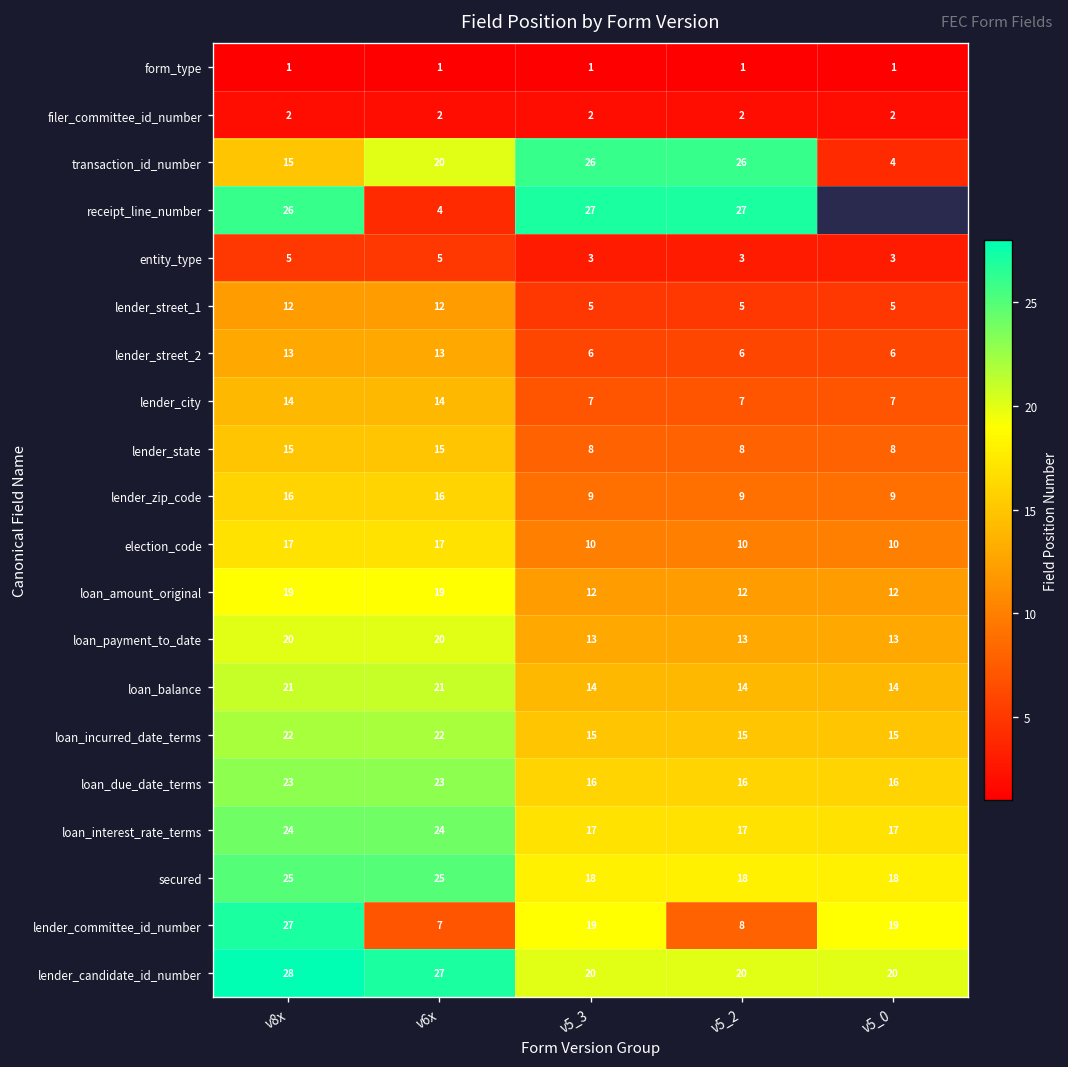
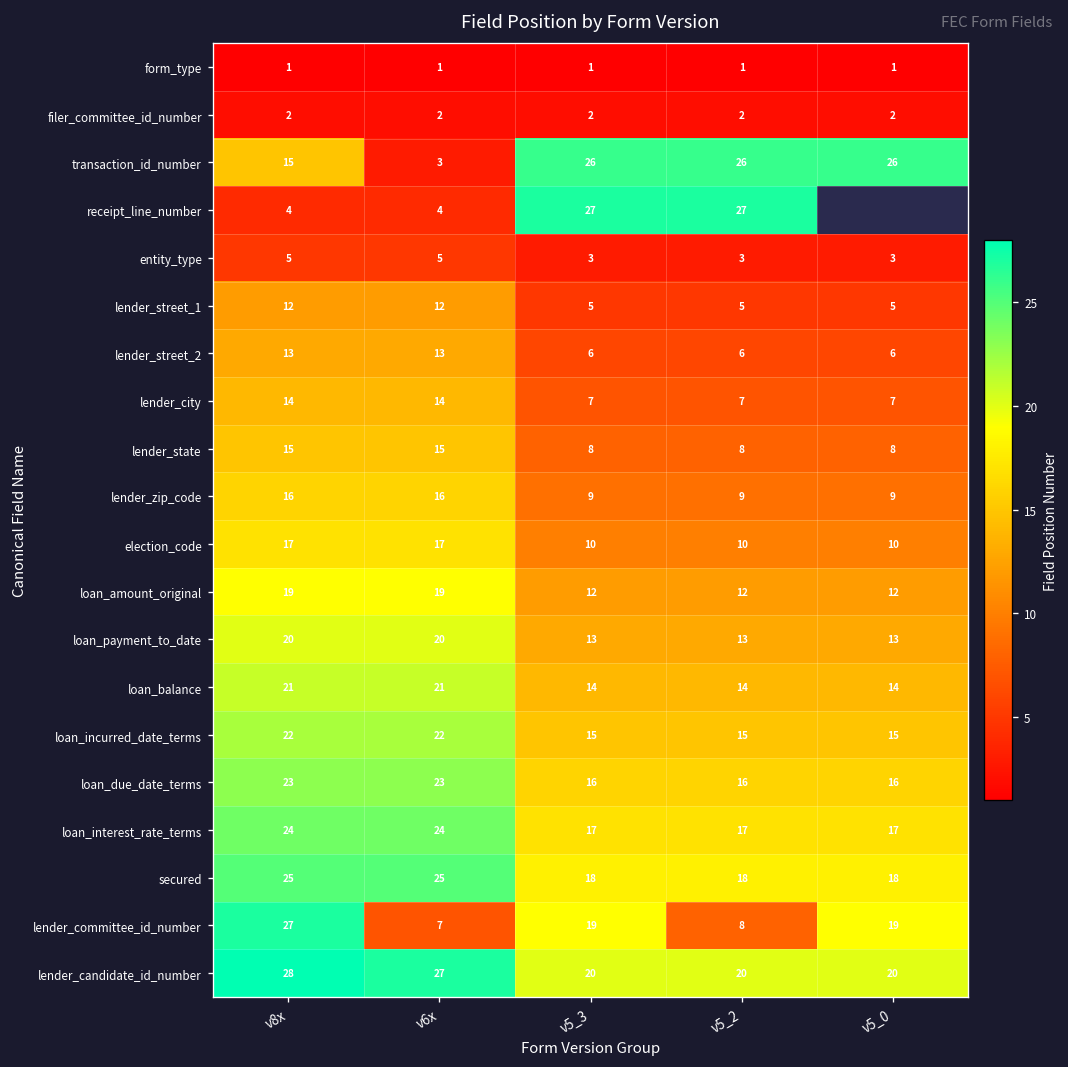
  {
    "form_type": {
      "v8x": 1,
      "v6x": 1,
      "v5_3": 1,
      "v5_2": 1,
      "v5_0": 1
    },
    "filer_committee_id_number": {
      "v8x": 2,
      "v6x": 2,
      "v5_3": 2,
      "v5_2": 2,
      "v5_0": 2
    },
    "transaction_id_number": {
      "v8x": 15,
-     "v6x": 20,
+     "v6x": 3,
      "v5_3": 26,
      "v5_2": 26,
-     "v5_0": 4
+     "v5_0": 26
    },
    "receipt_line_number": {
-     "v8x": 26,
+     "v8x": 4,
      "v6x": 4,
      "v5_3": 27,
      "v5_2": 27
    },
    "entity_type": {
      "v8x": 5,
      "v6x": 5,
      "v5_3": 3,
      "v5_2": 3,
      "v5_0": 3
    },
    "lender_street_1": {
      "v8x": 12,
      "v6x": 12,
      "v5_3": 5,
      "v5_2": 5,
      "v5_0": 5
    },
    "lender_street_2": {
      "v8x": 13,
      "v6x": 13,
      "v5_3": 6,
      "v5_2": 6,
      "v5_0": 6
    },
    "lender_city": {
      "v8x": 14,
      "v6x": 14,
      "v5_3": 7,
      "v5_2": 7,
      "v5_0": 7
    },
    "lender_state": {
      "v8x": 15,
      "v6x": 15,
      "v5_3": 8,
      "v5_2": 8,
      "v5_0": 8
    },
    "lender_zip_code": {
      "v8x": 16,
      "v6x": 16,
      "v5_3": 9,
      "v5_2": 9,
      "v5_0": 9
    },
    "election_code": {
      "v8x": 17,
      "v6x": 17,
      "v5_3": 10,
      "v5_2": 10,
      "v5_0": 10
    },
    "loan_amount_original": {
      "v8x": 19,
      "v6x": 19,
      "v5_3": 12,
      "v5_2": 12,
      "v5_0": 12
    },
    "loan_payment_to_date": {
      "v8x": 20,
      "v6x": 20,
      "v5_3": 13,
      "v5_2": 13,
      "v5_0": 13
    },
    "loan_balance": {
      "v8x": 21,
      "v6x": 21,
      "v5_3": 14,
      "v5_2": 14,
      "v5_0": 14
    },
    "loan_incurred_date_terms": {
      "v8x": 22,
      "v6x": 22,
      "v5_3": 15,
      "v5_2": 15,
      "v5_0": 15
    },
    "loan_due_date_terms": {
      "v8x": 23,
      "v6x": 23,
      "v5_3": 16,
      "v5_2": 16,
      "v5_0": 16
    },
    "loan_interest_rate_terms": {
      "v8x": 24,
      "v6x": 24,
      "v5_3": 17,
      "v5_2": 17,
      "v5_0": 17
    },
    "secured": {
      "v8x": 25,
      "v6x": 25,
      "v5_3": 18,
      "v5_2": 18,
      "v5_0": 18
    },
    "lender_committee_id_number": {
      "v8x": 27,
      "v6x": 7,
      "v5_3": 19,
      "v5_2": 8,
      "v5_0": 19
    },
    "lender_candidate_id_number": {
      "v8x": 28,
      "v6x": 27,
      "v5_3": 20,
      "v5_2": 20,
      "v5_0": 20
    }
  }
